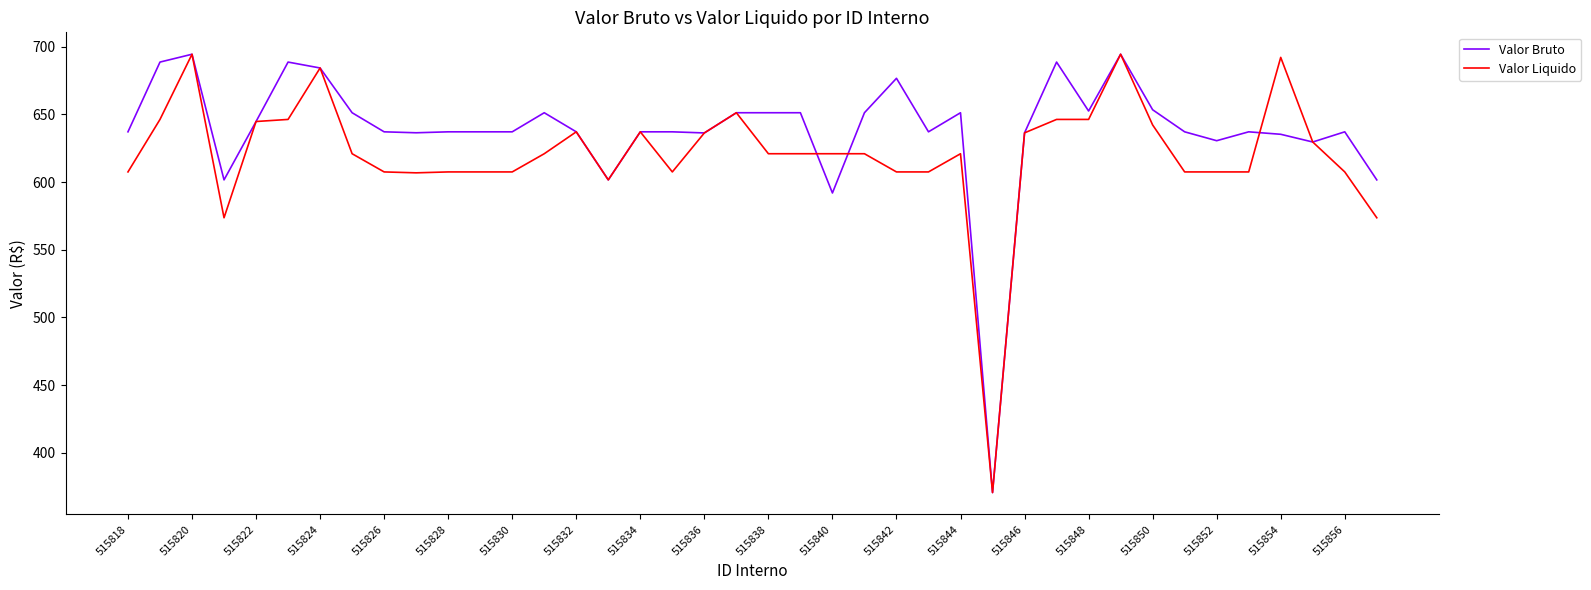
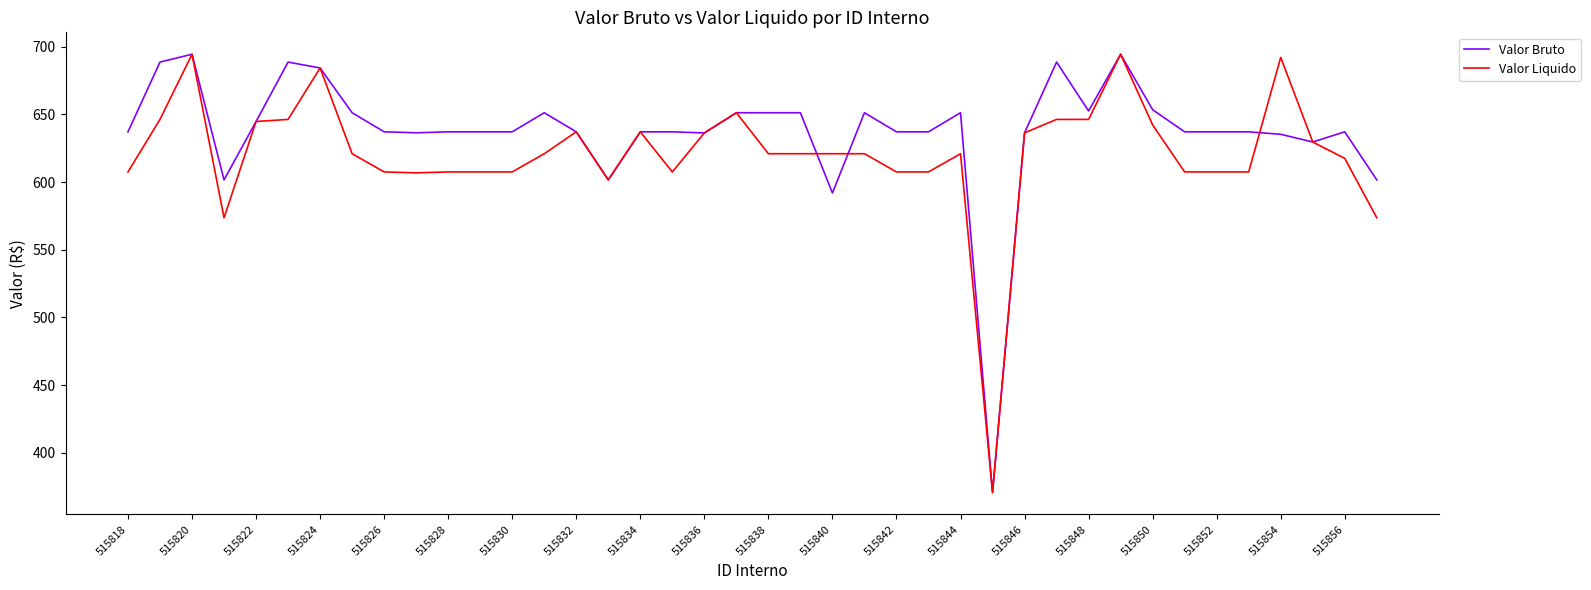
  {
    "Valor Bruto": {
      "515818": 637,
      "515826": 637,
      "515828": 637,
      "515830": 637,
      "515838": 651,
      "515840": 592,
-     "515842": 677,
+     "515842": 637,
      "515844": 651,
      "515848": 652,
      "515850": 653,
-     "515852": 631,
+     "515852": 637,
      "515854": 635,
      "515856": 637
    },
    "Valor Liquido": {
      "515818": 608,
      "515826": 608,
      "515828": 608,
      "515830": 608,
      "515838": 621,
      "515840": 621,
      "515842": 608,
      "515844": 621,
      "515848": 646,
      "515850": 642,
      "515852": 608,
      "515854": 692,
-     "515856": 608
+     "515856": 618
    }
  }
